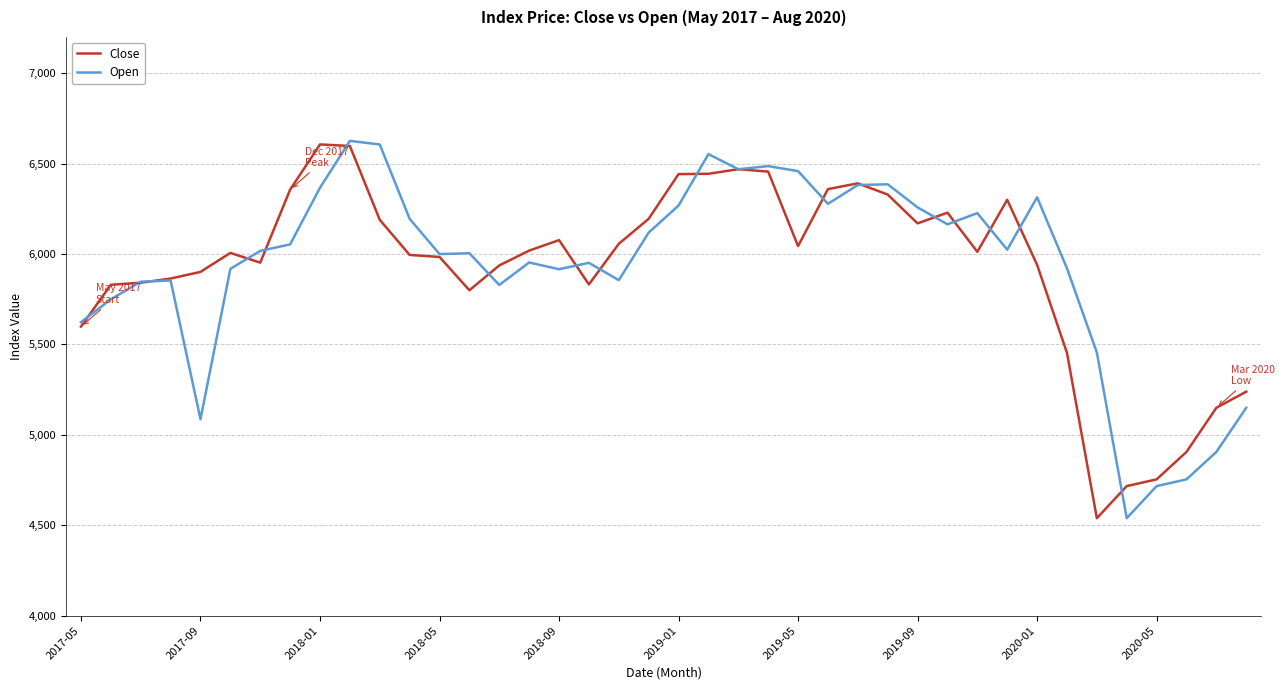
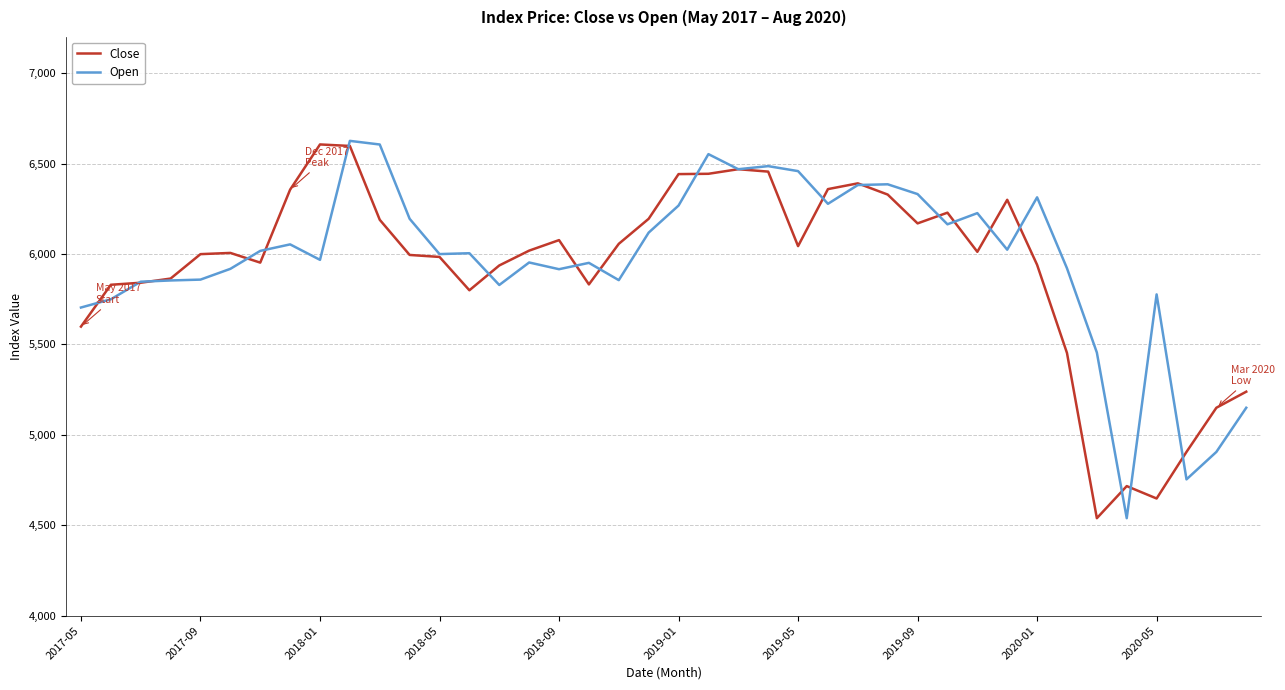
  {
    "Close": {
      "2017-05": "5,600",
-     "2017-09": "5,900",
+     "2017-09": "6,000",
      "2018-01": "6,610",
      "2018-05": "5,980",
      "2018-09": "6,080",
      "2019-01": "6,440",
      "2019-05": "6,040",
      "2019-09": "6,170",
      "2020-01": "5,940",
-     "2020-05": "4,750"
+     "2020-05": "4,650"
    },
    "Open": {
-     "2017-05": "5,620",
-     "2017-09": "5,090",
-     "2018-01": "6,370",
+     "2017-05": "5,700",
+     "2017-09": "5,860",
+     "2018-01": "5,970",
      "2018-05": "6,000",
      "2018-09": "5,920",
      "2019-01": "6,270",
      "2019-05": "6,460",
-     "2019-09": "6,260",
+     "2019-09": "6,330",
      "2020-01": "6,310",
-     "2020-05": "4,720"
+     "2020-05": "5,780"
    }
  }
